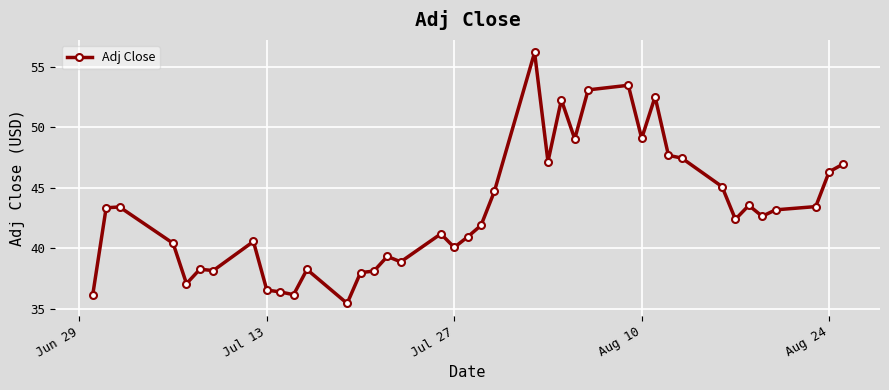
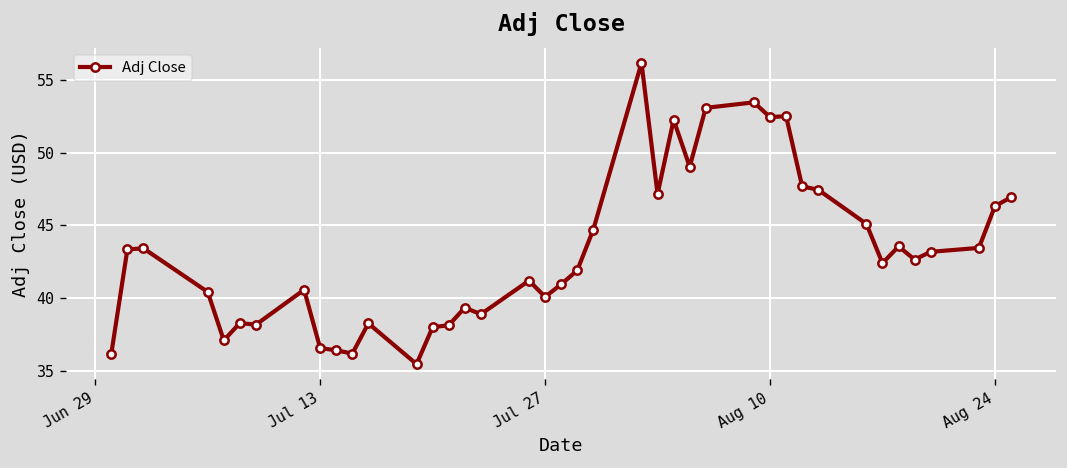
  {
    "Jul 13": 36.6,
    "Jul 27": 40.1,
-   "Aug 10": 49.1,
+   "Aug 10": 52.4,
    "Aug 24": 46.3
  }
